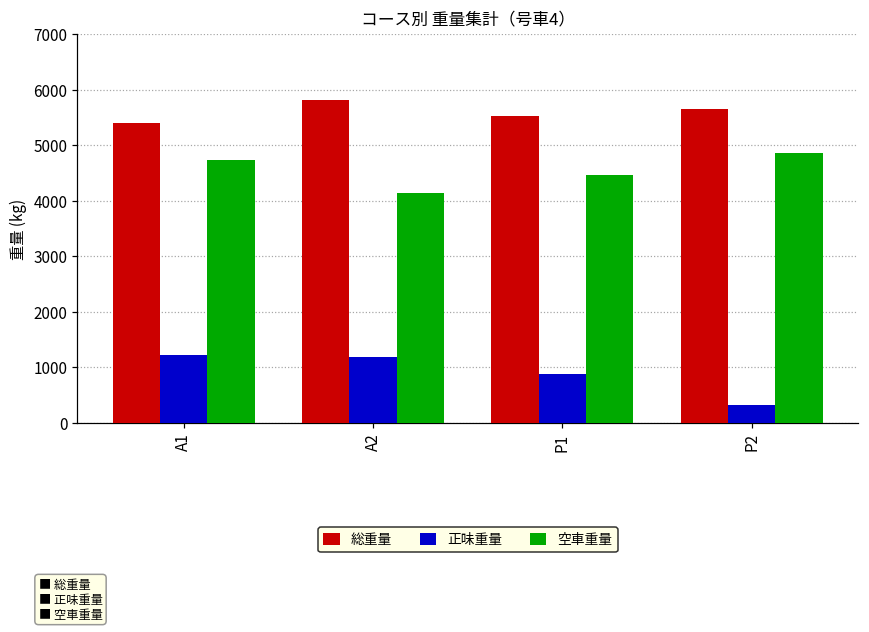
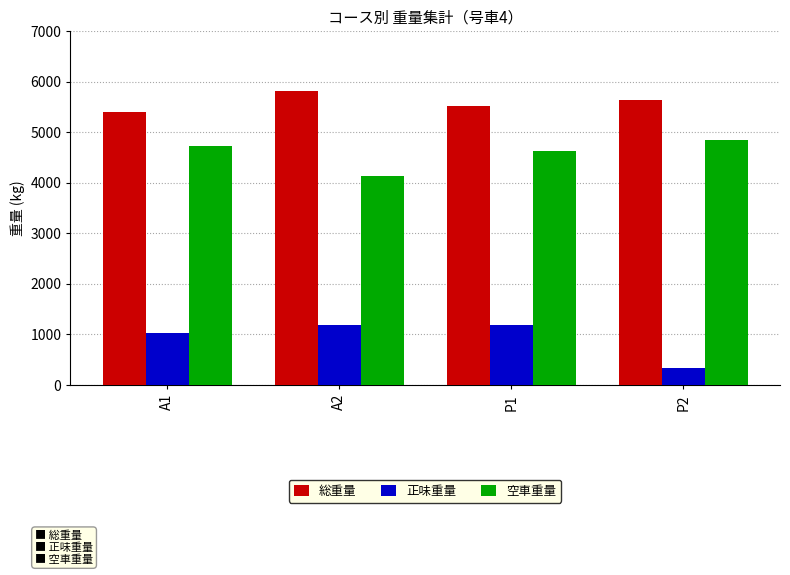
  {
    "総重量": {
      "A1": 5400,
      "A2": 5800,
      "P1": 5500,
      "P2": 5700
    },
    "正味重量": {
-     "A1": 1200,
+     "A1": 1000,
      "A2": 1200,
-     "P1": 900,
+     "P1": 1200,
      "P2": 300
    },
    "空車重量": {
      "A1": 4700,
      "A2": 4100,
-     "P1": 4500,
+     "P1": 4600,
      "P2": 4900
    }
  }
